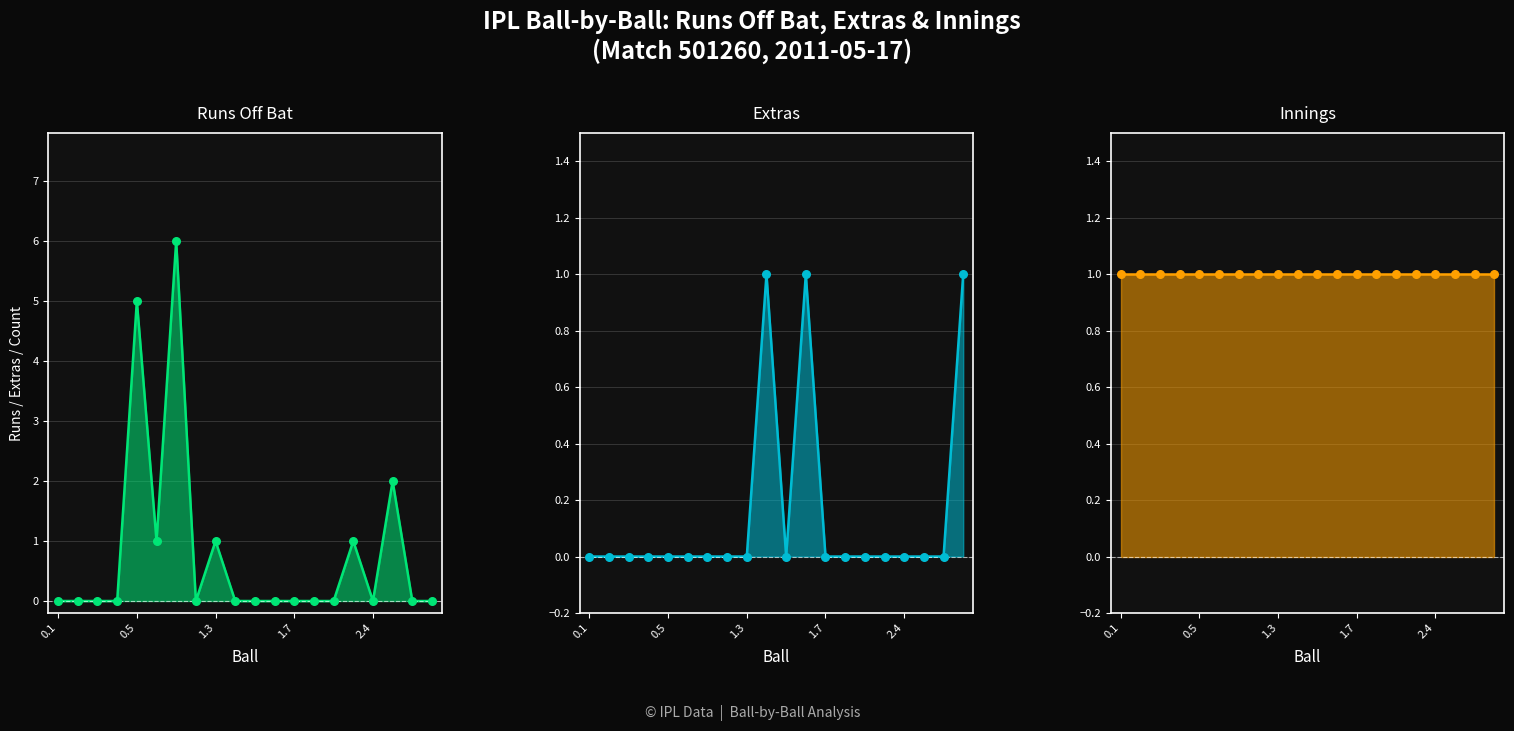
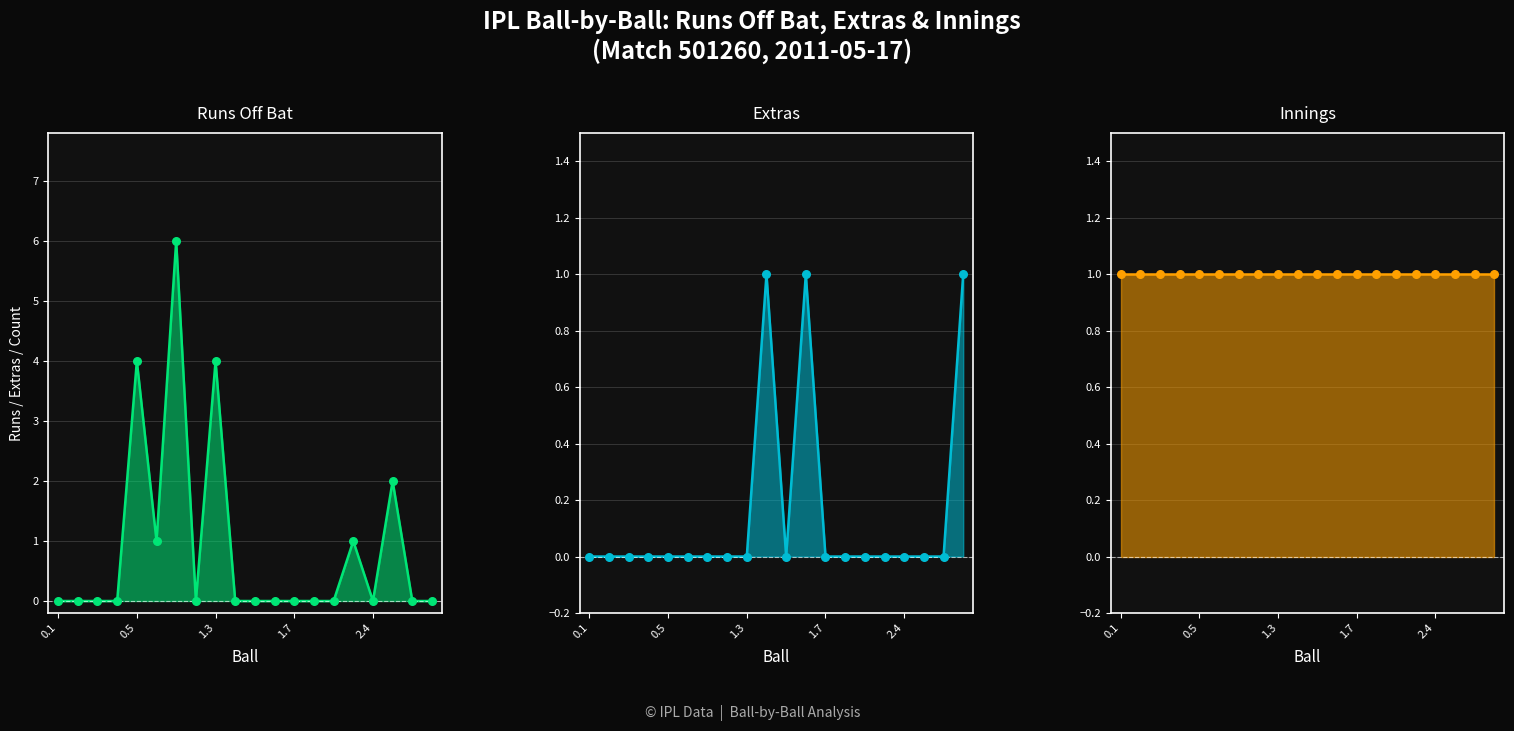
  {
    "Runs Off Bat": {
      "0.1": 0,
-     "0.5": 5,
-     "1.3": 1,
+     "0.5": 4,
+     "1.3": 4,
      "1.7": 0,
      "2.4": 0
    },
    "Extras": {
      "0.1": 0.00,
      "0.5": 0.00,
      "1.3": 0.00,
      "1.7": 0.00,
      "2.4": 0.00
    },
    "Innings": {
      "0.1": 1.00,
      "0.5": 1.00,
      "1.3": 1.00,
      "1.7": 1.00,
      "2.4": 1.00
    }
  }
